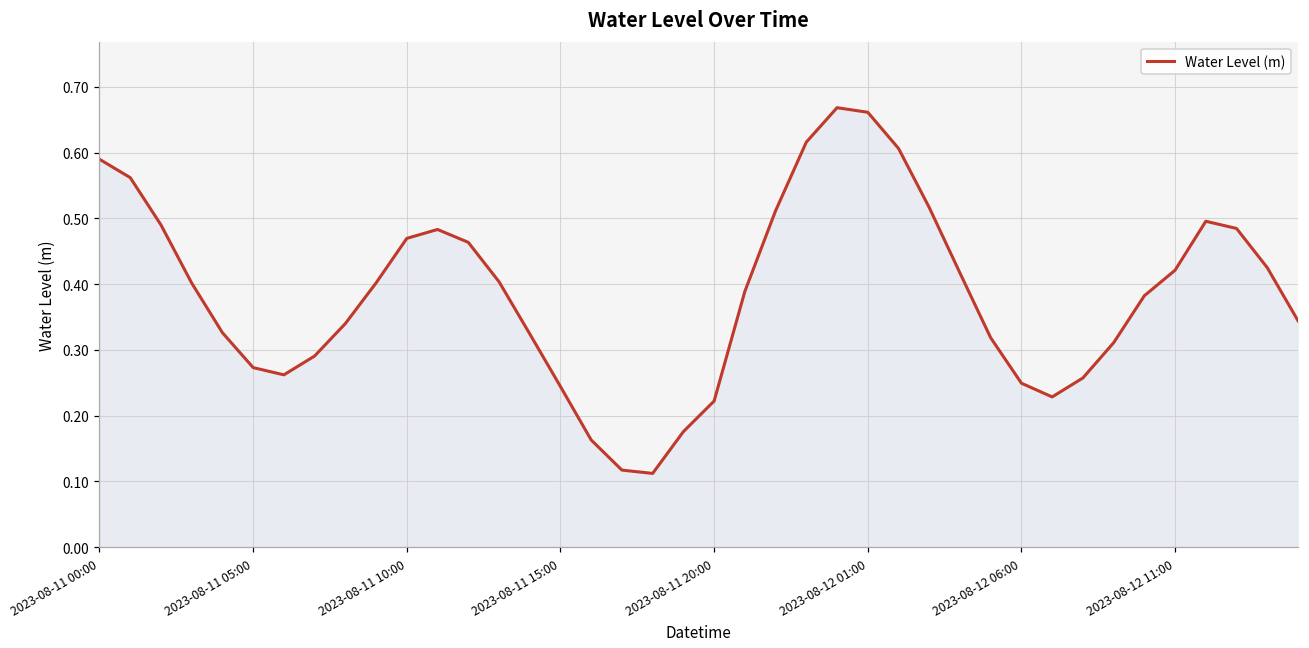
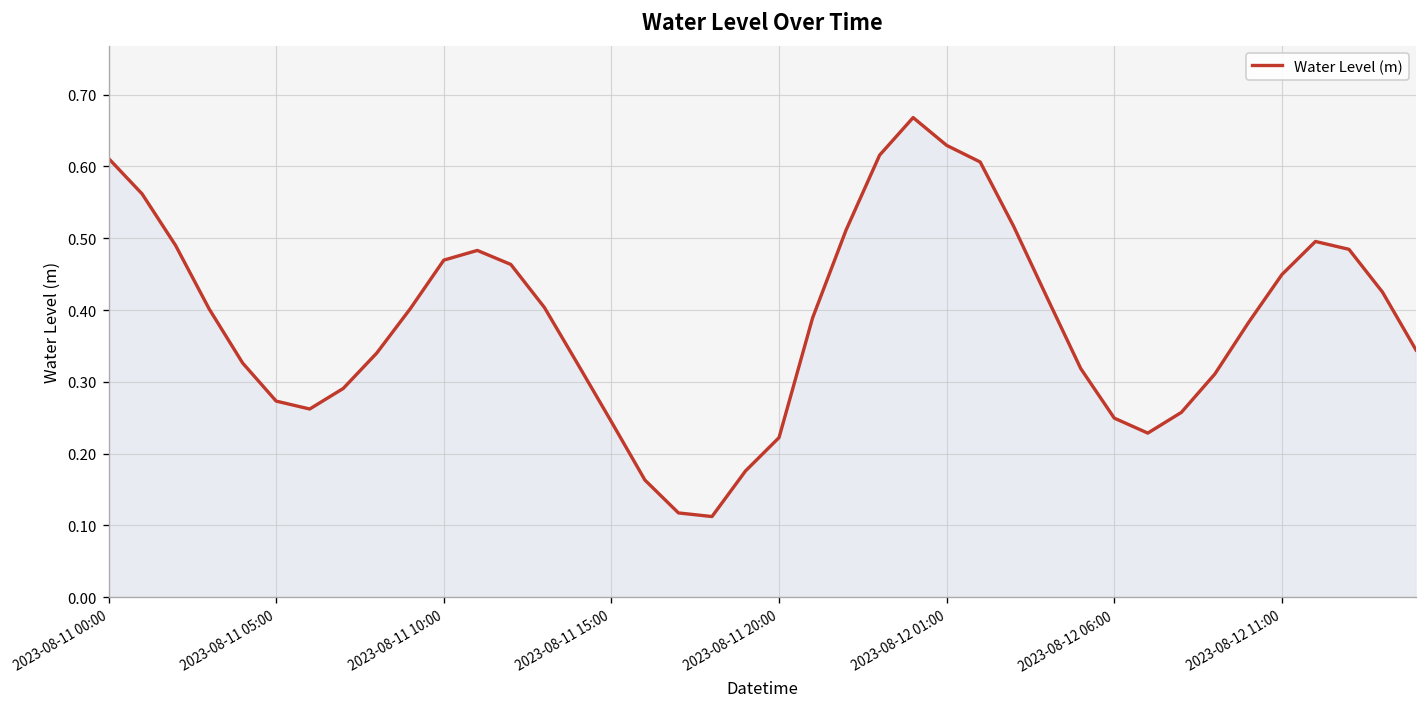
  {
-   "2023-08-11 00:00": 0.59,
+   "2023-08-11 00:00": 0.61,
    "2023-08-11 05:00": 0.27,
    "2023-08-11 10:00": 0.47,
    "2023-08-11 15:00": 0.24,
    "2023-08-11 20:00": 0.22,
-   "2023-08-12 01:00": 0.66,
+   "2023-08-12 01:00": 0.63,
    "2023-08-12 06:00": 0.25,
-   "2023-08-12 11:00": 0.42
+   "2023-08-12 11:00": 0.45
  }
